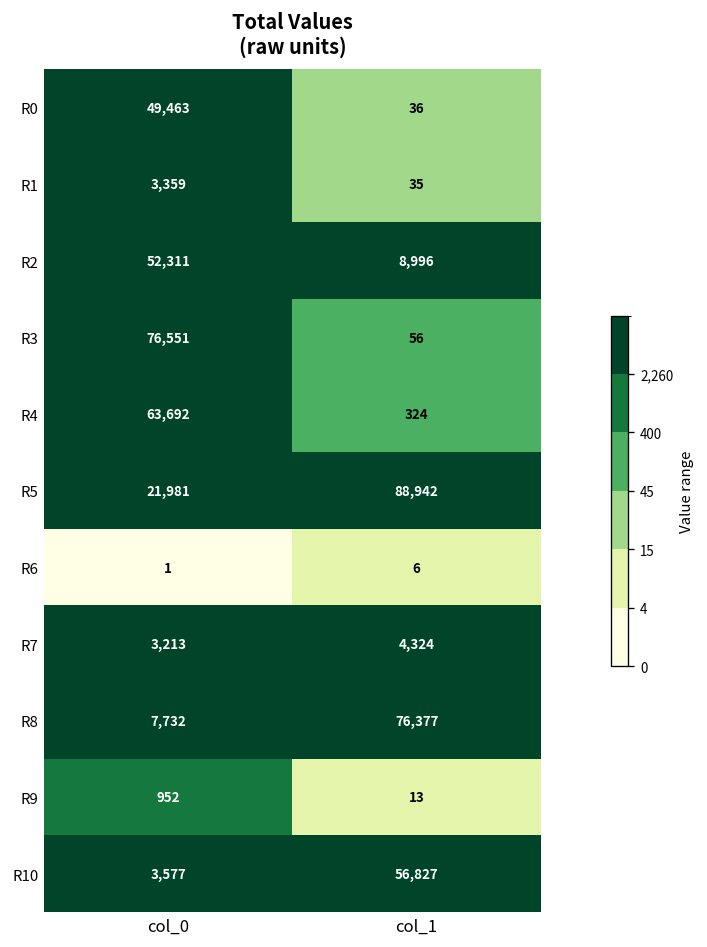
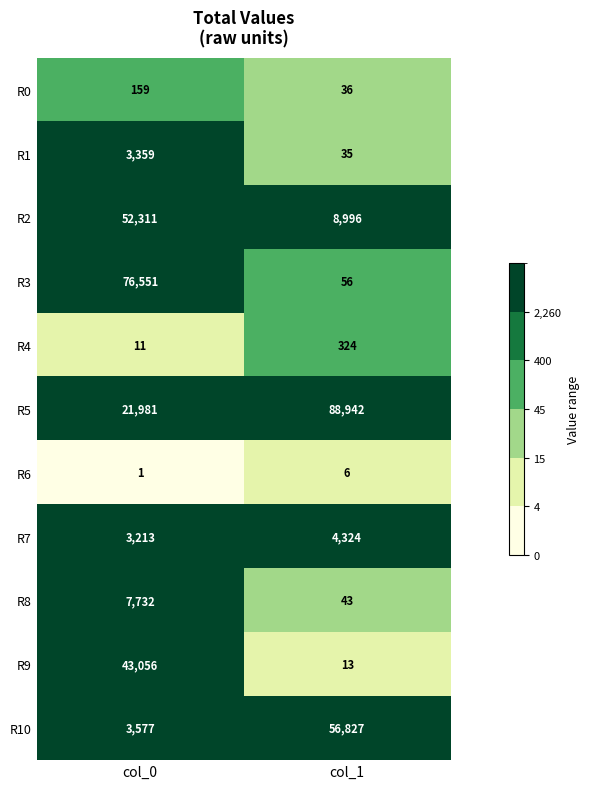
  {
    "R0": {
-     "col_0": "49,463",
+     "col_0": "159",
      "col_1": "36"
    },
    "R1": {
      "col_0": "3,359",
      "col_1": "35"
    },
    "R2": {
      "col_0": "52,311",
      "col_1": "8,996"
    },
    "R3": {
      "col_0": "76,551",
      "col_1": "56"
    },
    "R4": {
-     "col_0": "63,692",
+     "col_0": "11",
      "col_1": "324"
    },
    "R5": {
      "col_0": "21,981",
      "col_1": "88,942"
    },
    "R6": {
      "col_0": "1",
      "col_1": "6"
    },
    "R7": {
      "col_0": "3,213",
      "col_1": "4,324"
    },
    "R8": {
      "col_0": "7,732",
-     "col_1": "76,377"
+     "col_1": "43"
    },
    "R9": {
-     "col_0": "952",
+     "col_0": "43,056",
      "col_1": "13"
    },
    "R10": {
      "col_0": "3,577",
      "col_1": "56,827"
    }
  }
